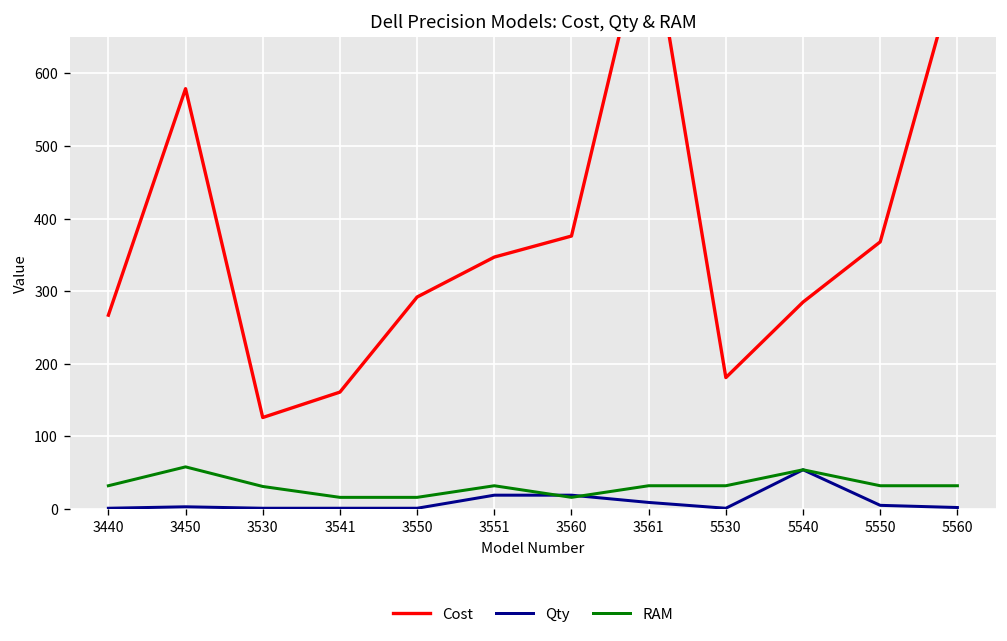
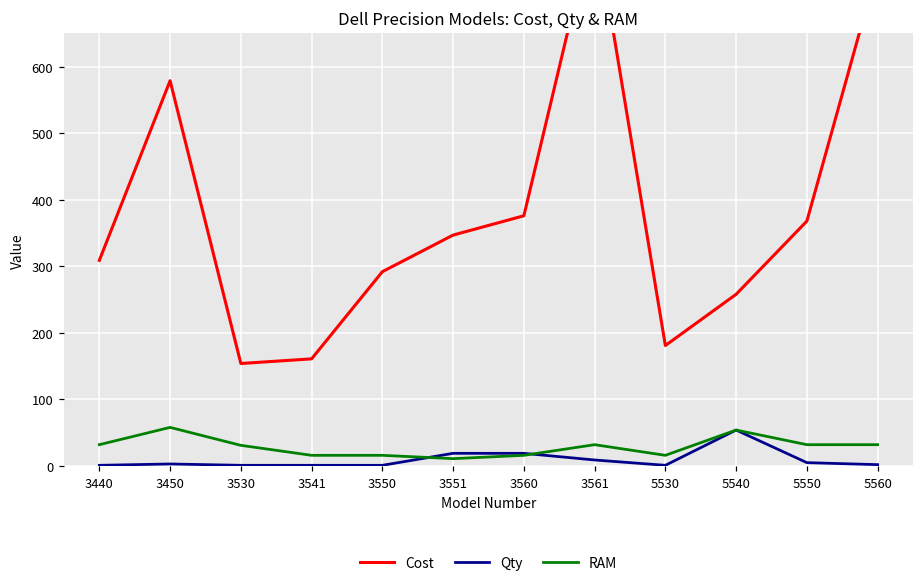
  {
    "Cost": {
-     "3440": 270,
+     "3440": 310,
      "3450": 580,
-     "3530": 130,
+     "3530": 150,
      "3541": 160,
      "3550": 290,
      "3551": 350,
      "3560": 380,
      "5530": 180,
-     "5540": 290,
+     "5540": 260,
      "5550": 370
    },
    "Qty": {
      "3440": 0,
      "3450": 0,
      "3530": 0,
      "3541": 0,
      "3550": 0,
      "3551": 20,
      "3561": 10,
      "5530": 0,
      "5550": 10,
      "5560": 0
    },
    "RAM": {
      "3440": 30,
      "3450": 60,
      "3530": 30,
      "3541": 20,
      "3550": 20,
-     "3551": 30,
+     "3551": 10,
      "3561": 30,
-     "5530": 30,
+     "5530": 20,
      "5550": 30,
      "5560": 30
    }
  }
